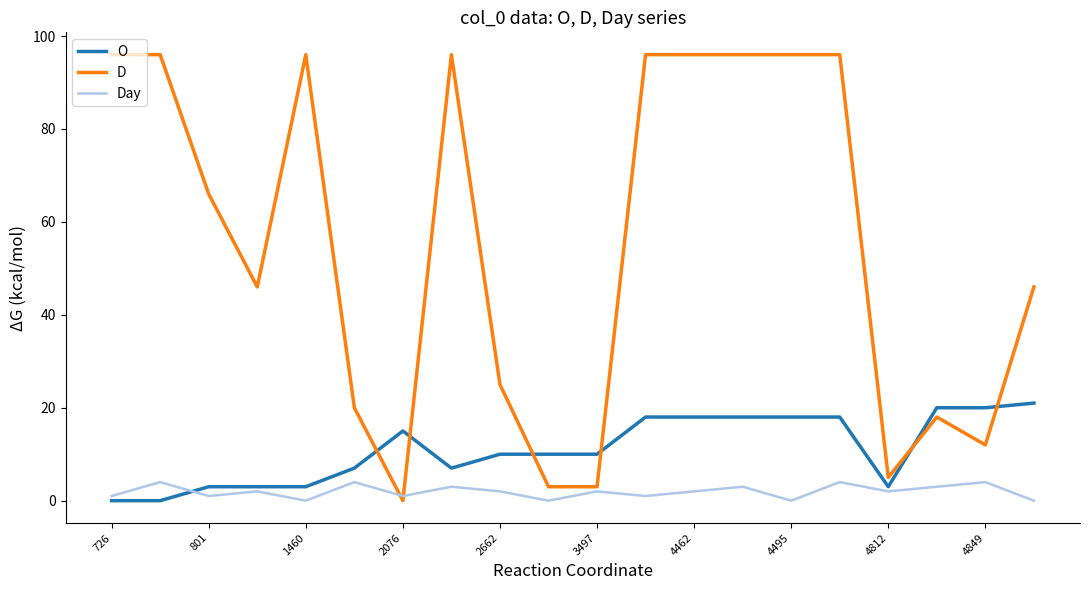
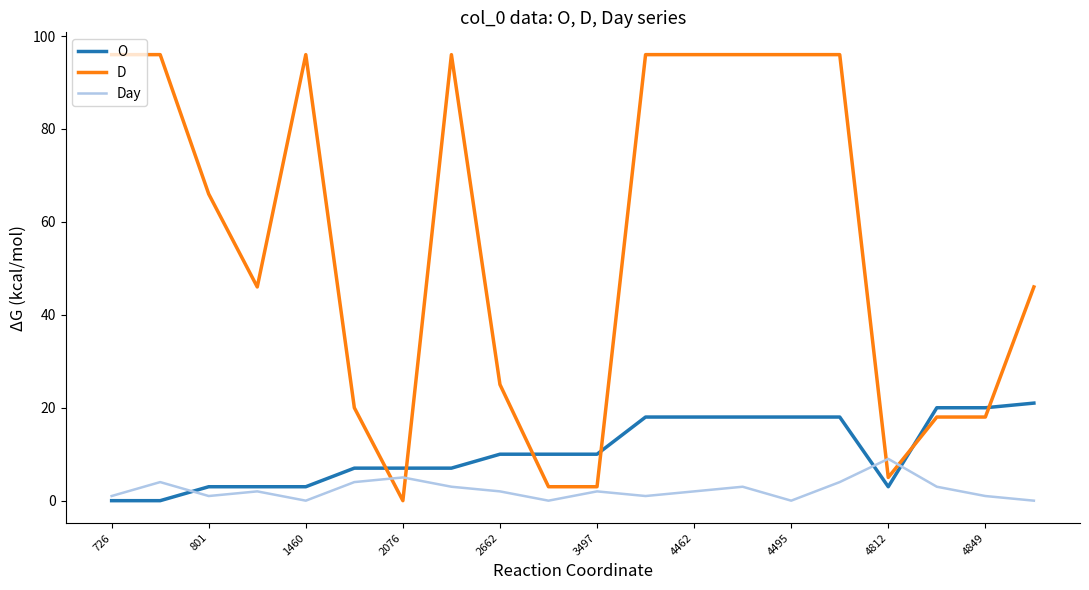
  {
    "O": {
      "726": 0,
      "801": 3,
      "1460": 3,
-     "2076": 15,
+     "2076": 7,
      "2662": 10,
      "3497": 10,
      "4462": 18,
      "4495": 18,
      "4812": 3,
      "4849": 20
    },
    "D": {
      "801": 66,
      "1460": 96,
      "2076": 0,
      "2662": 25,
      "3497": 3,
      "4462": 96,
      "4495": 96,
      "4812": 5,
-     "4849": 12
+     "4849": 18
    },
    "Day": {
      "726": 1,
      "801": 1,
      "1460": 0,
-     "2076": 1,
+     "2076": 5,
      "2662": 2,
      "3497": 2,
      "4462": 2,
      "4495": 0,
-     "4812": 2,
-     "4849": 4
+     "4812": 9,
+     "4849": 1
    }
  }
